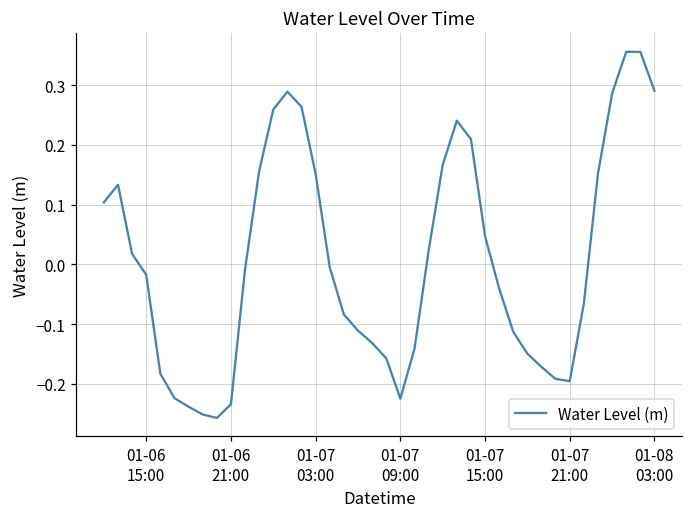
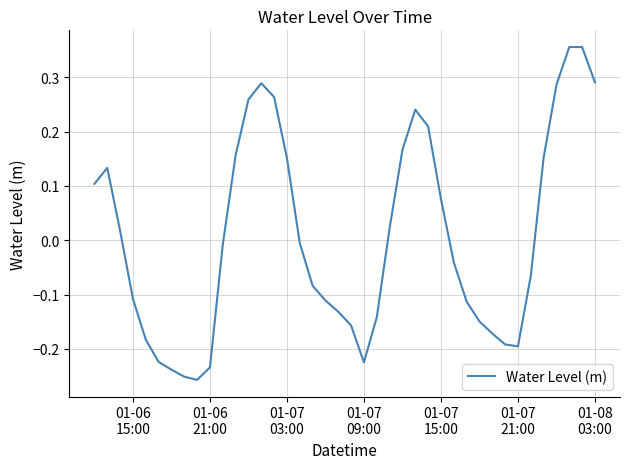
  {
-   "01-06 15:00": -0.02,
+   "01-06 15:00": -0.11,
    "01-06 21:00": -0.23,
    "01-07 03:00": 0.15,
    "01-07 09:00": -0.22,
-   "01-07 15:00": 0.05,
+   "01-07 15:00": 0.08,
    "01-07 21:00": -0.20,
    "01-08 03:00": 0.29
  }
